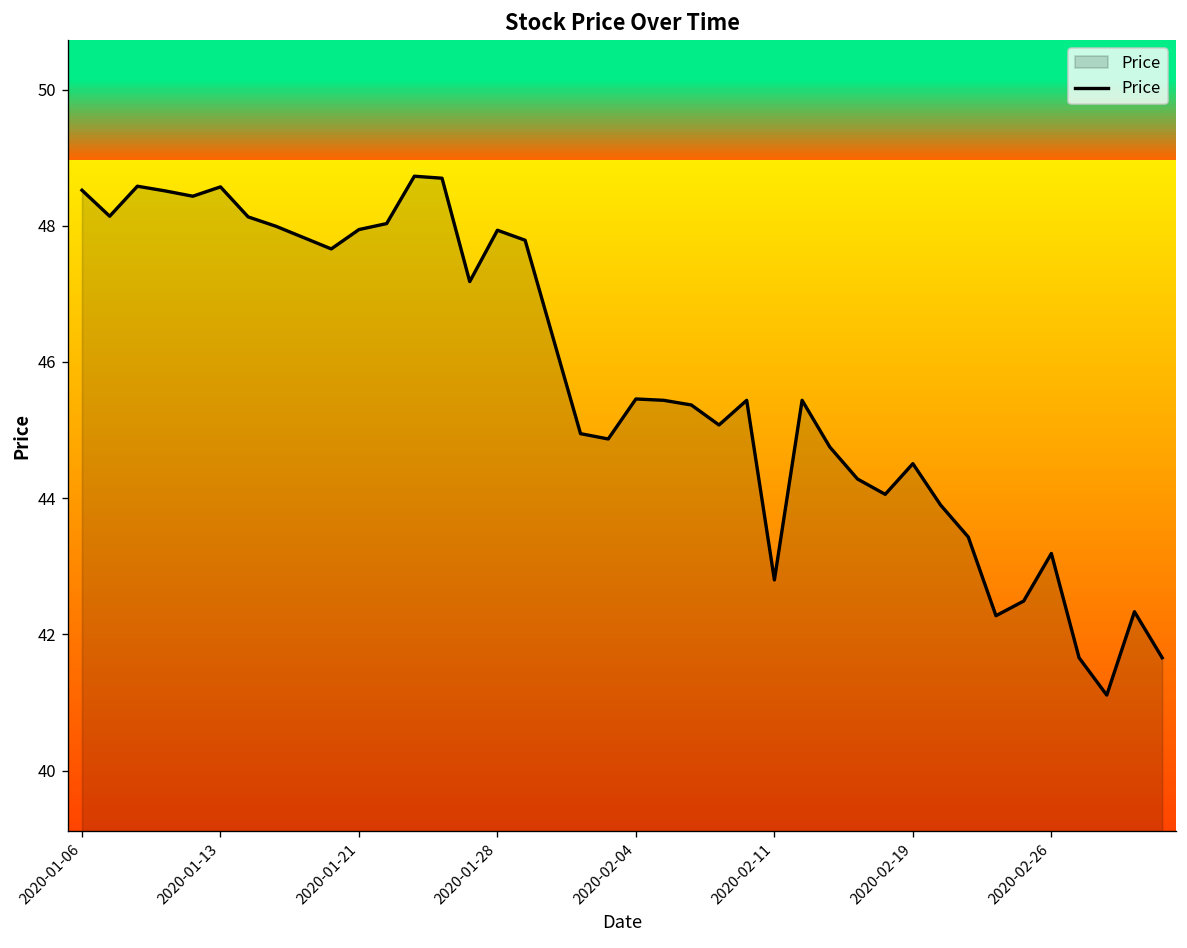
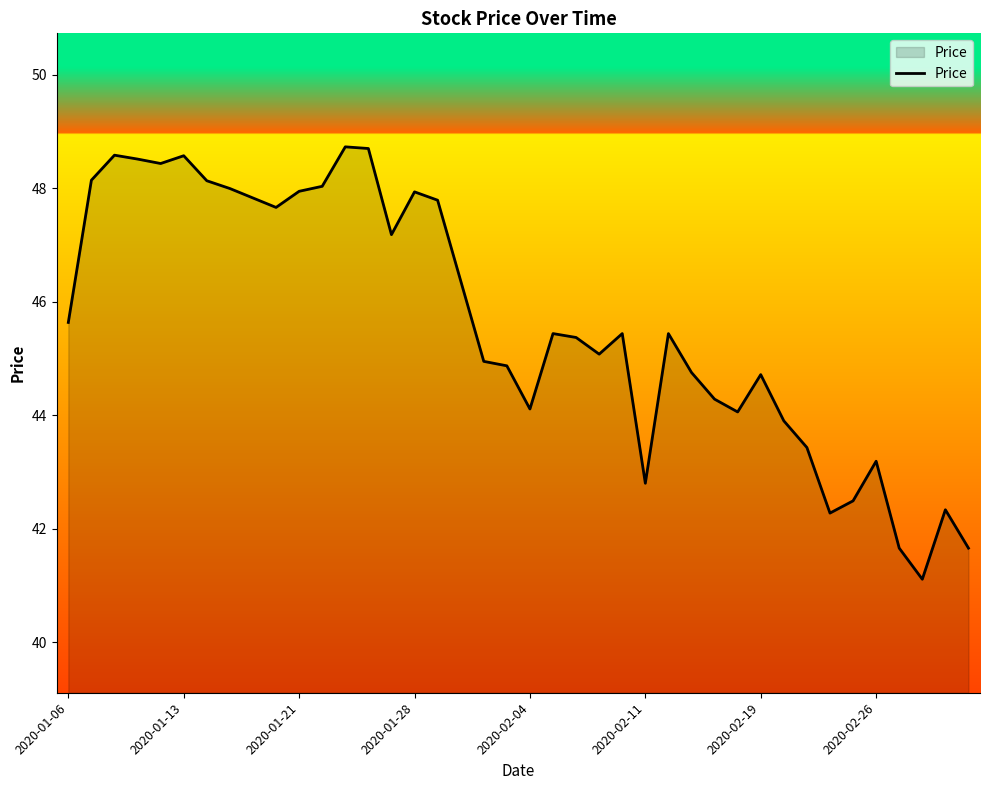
  {
-   "2020-01-06": 48.5,
+   "2020-01-06": 45.6,
    "2020-01-13": 48.6,
    "2020-01-21": 47.9,
    "2020-01-28": 47.9,
-   "2020-02-04": 45.5,
+   "2020-02-04": 44.1,
    "2020-02-11": 42.8,
-   "2020-02-19": 44.5,
+   "2020-02-19": 44.7,
    "2020-02-26": 43.2
  }
